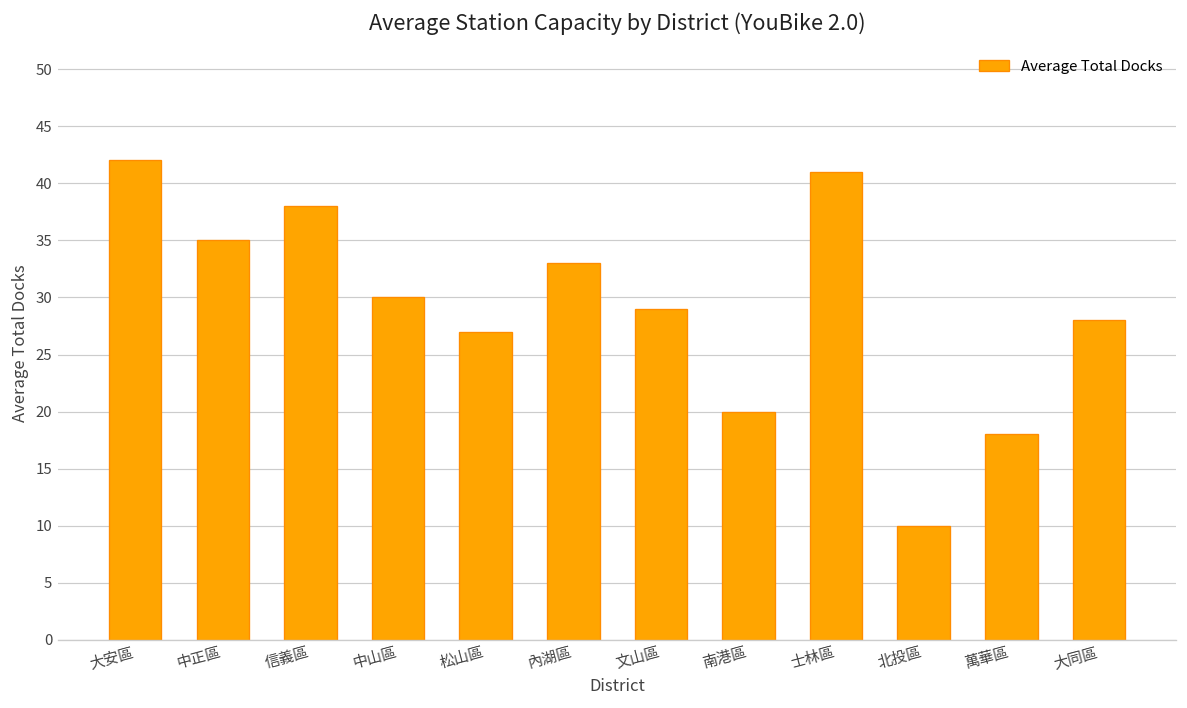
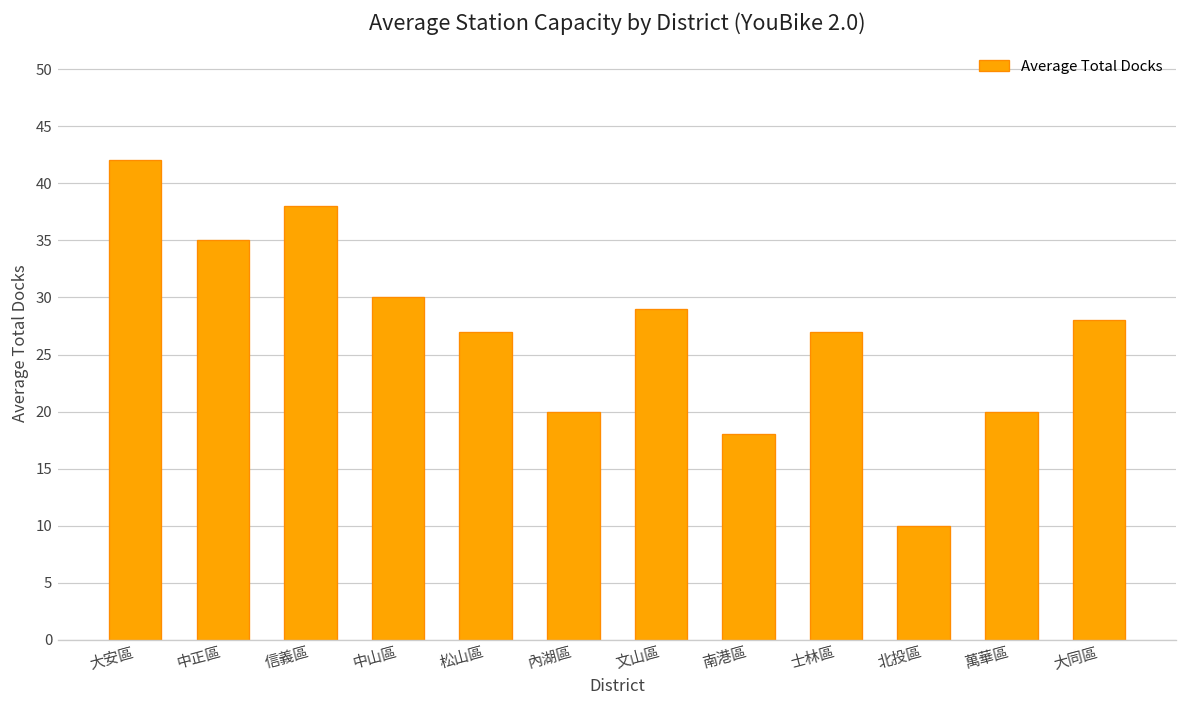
  {
    "大安區": 42,
    "中正區": 35,
    "信義區": 38,
    "中山區": 30,
    "松山區": 27,
-   "內湖區": 33,
+   "內湖區": 20,
    "文山區": 29,
-   "南港區": 20,
-   "士林區": 41,
+   "南港區": 18,
+   "士林區": 27,
    "北投區": 10,
-   "萬華區": 18,
+   "萬華區": 20,
    "大同區": 28
  }
